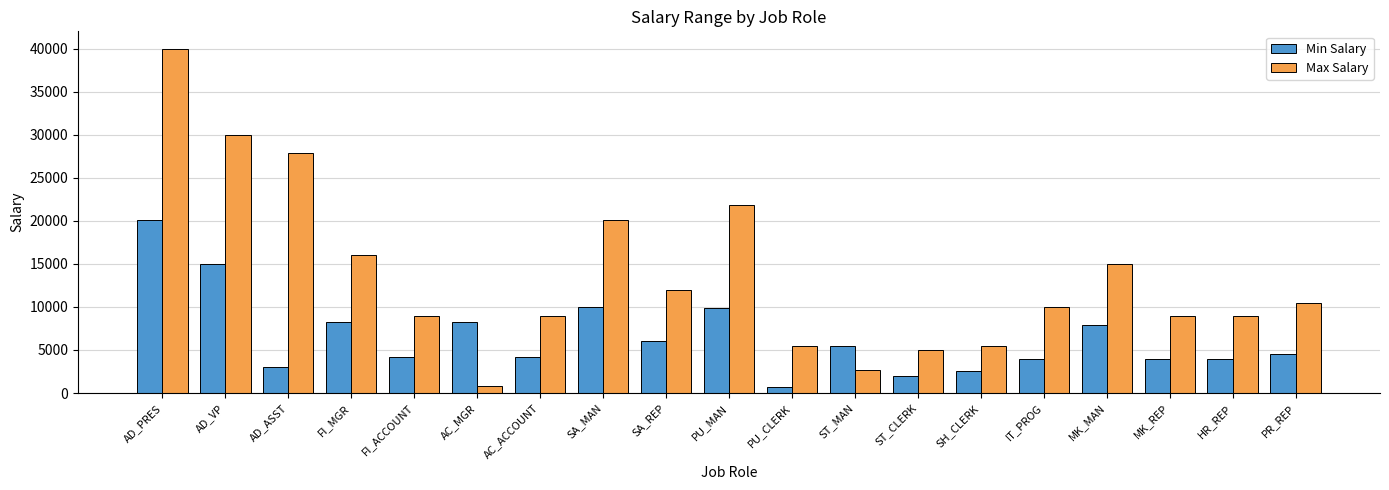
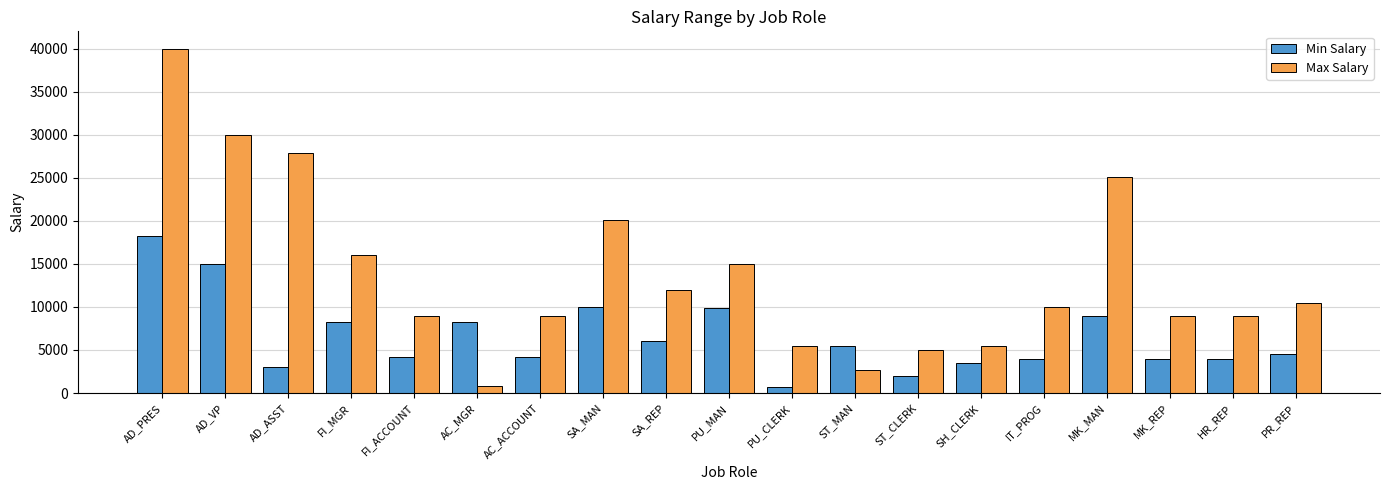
  {
    "Min Salary": {
-     "AD_PRES": 20000,
+     "AD_PRES": 18000,
      "AD_VP": 15000,
      "AD_ASST": 3000,
      "FI_MGR": 8000,
      "FI_ACCOUNT": 4000,
      "AC_MGR": 8000,
      "AC_ACCOUNT": 4000,
      "SA_MAN": 10000,
      "SA_REP": 6000,
      "PU_MAN": 10000,
      "PU_CLERK": 1000,
      "ST_MAN": 6000,
      "ST_CLERK": 2000,
-     "SH_CLERK": 2500,
+     "SH_CLERK": 3400,
      "IT_PROG": 4000,
-     "MK_MAN": 8000,
+     "MK_MAN": 9000,
      "MK_REP": 4000,
      "HR_REP": 4000,
      "PR_REP": 5000
    },
    "Max Salary": {
      "AD_PRES": 40000,
      "AD_VP": 30000,
      "AD_ASST": 28000,
      "FI_MGR": 16000,
      "FI_ACCOUNT": 9000,
      "AC_MGR": 1000,
      "AC_ACCOUNT": 9000,
      "SA_MAN": 20000,
      "SA_REP": 12000,
-     "PU_MAN": 22000,
+     "PU_MAN": 15000,
      "PU_CLERK": 6000,
      "ST_MAN": 3000,
      "ST_CLERK": 5000,
      "SH_CLERK": 6000,
      "IT_PROG": 10000,
-     "MK_MAN": 15000,
+     "MK_MAN": 25000,
      "MK_REP": 9000,
      "HR_REP": 9000,
      "PR_REP": 11000
    }
  }
